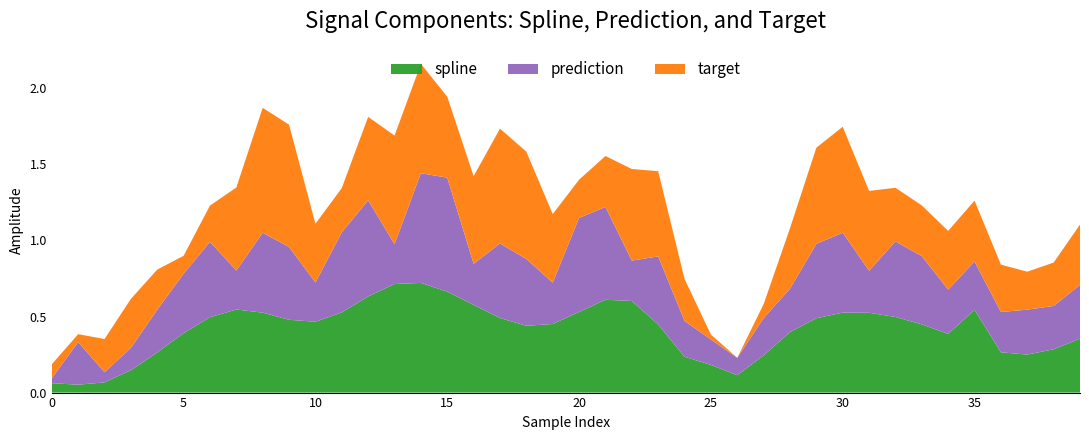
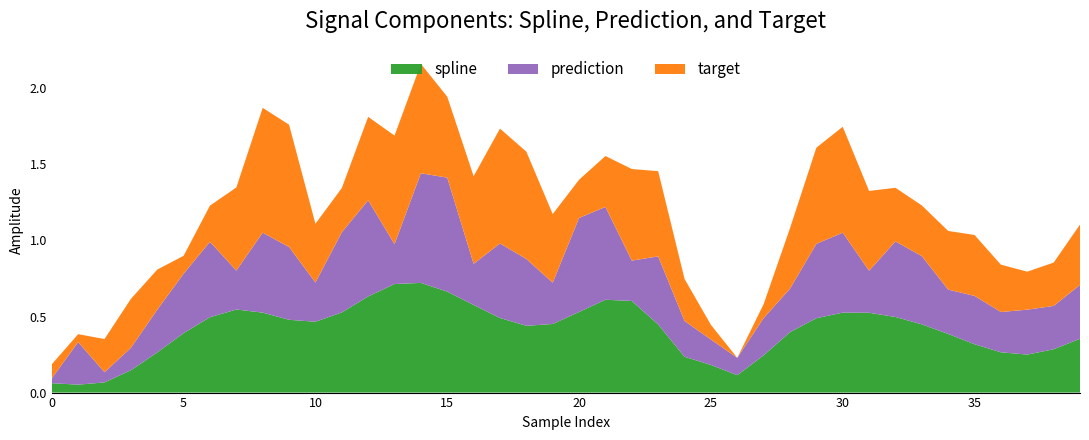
  {
    "spline": {
      "0": 0.06,
      "5": 0.39,
      "10": 0.47,
      "15": 0.66,
      "20": 0.53,
      "25": 0.18,
      "30": 0.53,
-     "35": 0.54
+     "35": 0.32
    },
    "prediction": {
      "0": 0.03,
      "5": 0.39,
      "10": 0.26,
      "15": 0.75,
      "20": 0.62,
      "25": 0.17,
      "30": 0.53,
      "35": 0.32
    },
    "target": {
      "0": 0.09,
      "5": 0.12,
      "10": 0.39,
      "15": 0.53,
      "20": 0.25,
-     "25": 0.03,
+     "25": 0.10,
      "30": 0.70,
      "35": 0.40
    }
  }
